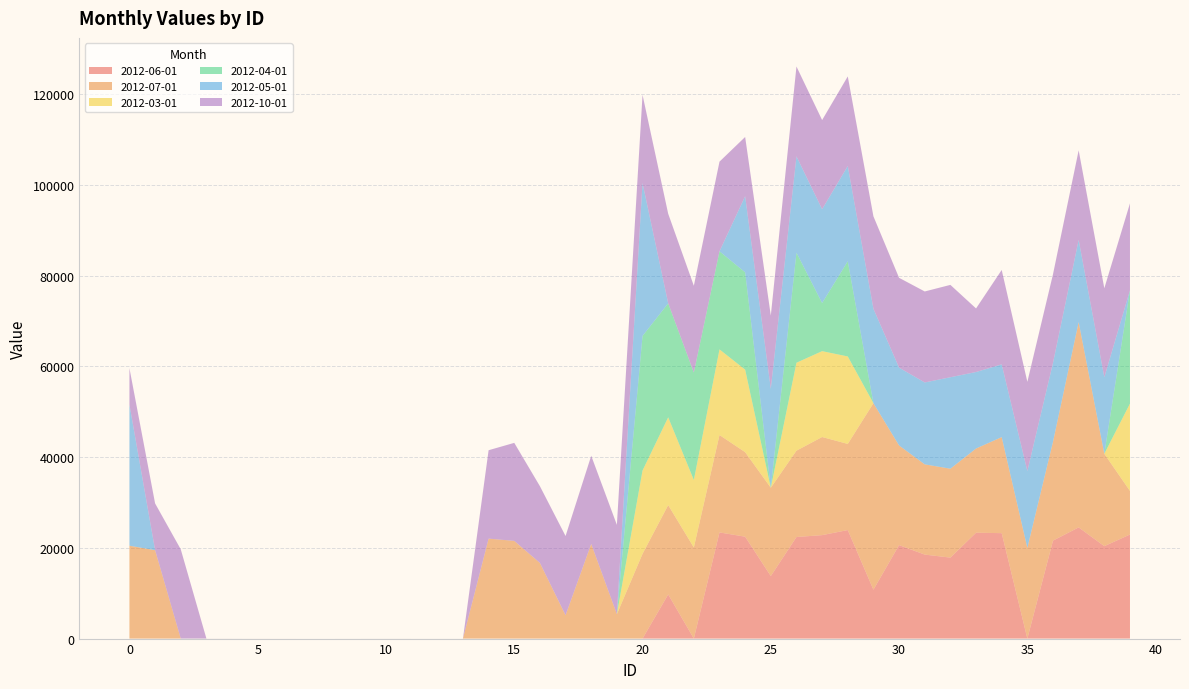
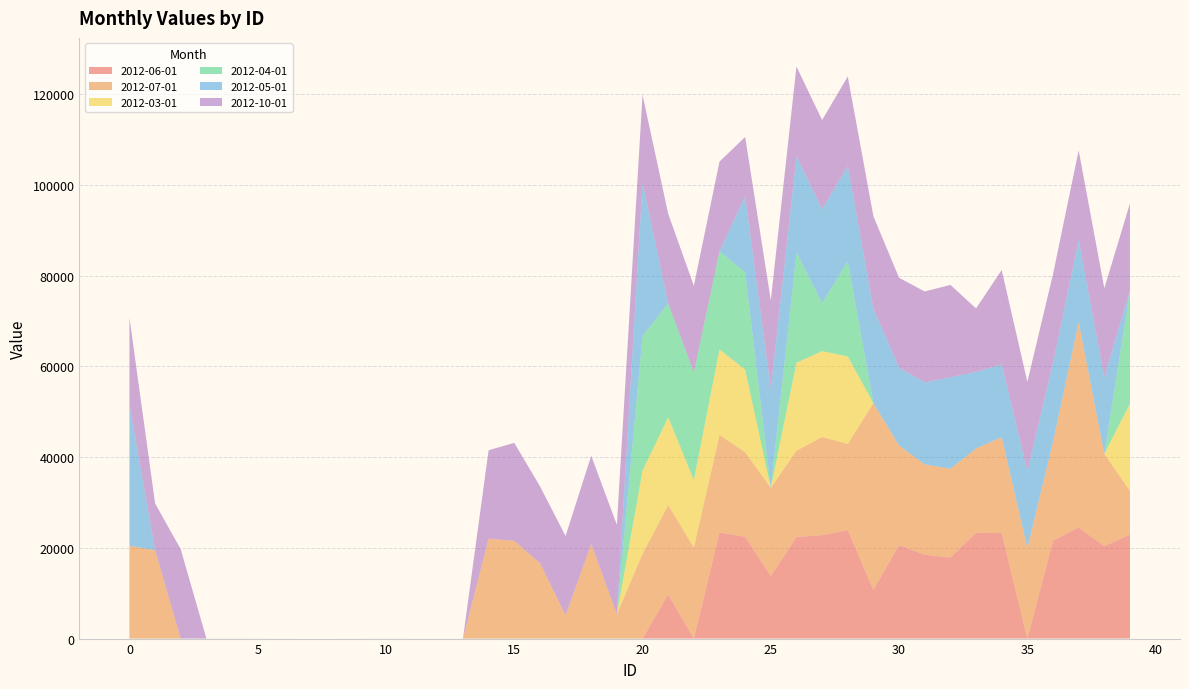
  {
    "2012-04-01": {
      "20": 30000
    },
    "2012-05-01": {
      "0": 31000,
      "20": 34000,
      "25": 22000,
      "30": 17000,
      "35": 17000
    },
    "2012-10-01": {
-     "0": 8000,
+     "0": 19000,
      "15": 22000,
      "20": 19000,
-     "25": 16000,
+     "25": 20000,
      "30": 20000,
      "35": 20000
    }
  }
